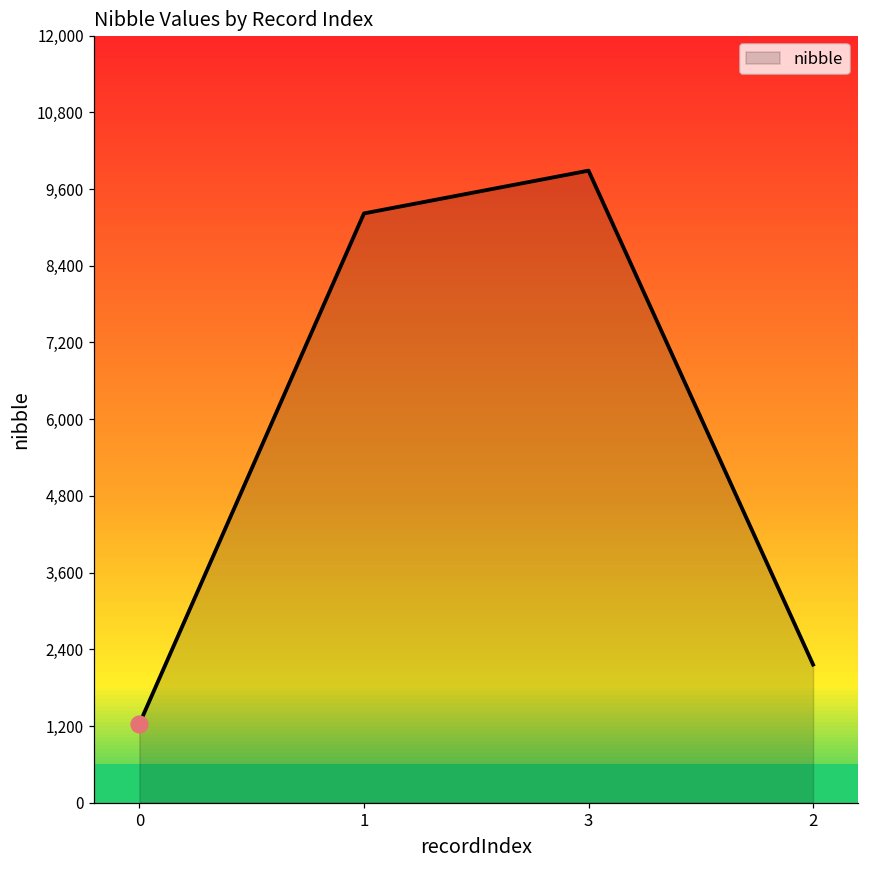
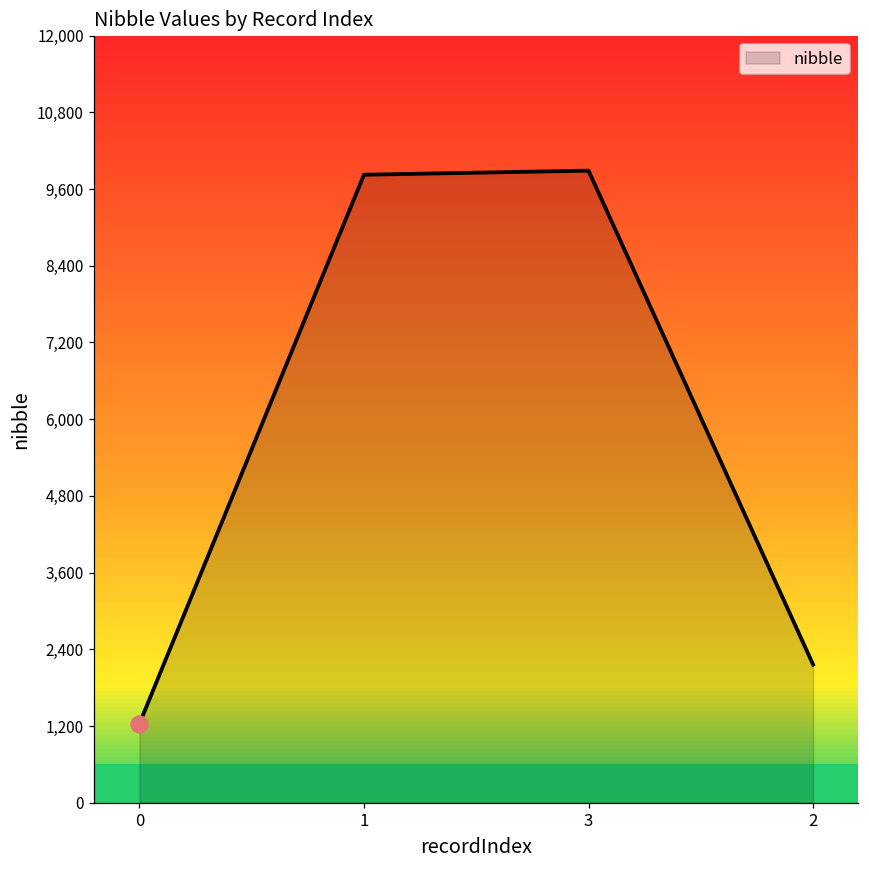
  {
    "nibble": {
-     "1": "9,200",
+     "1": "9,800",
      "3": "9,900",
      "2": "2,200"
    }
  }
